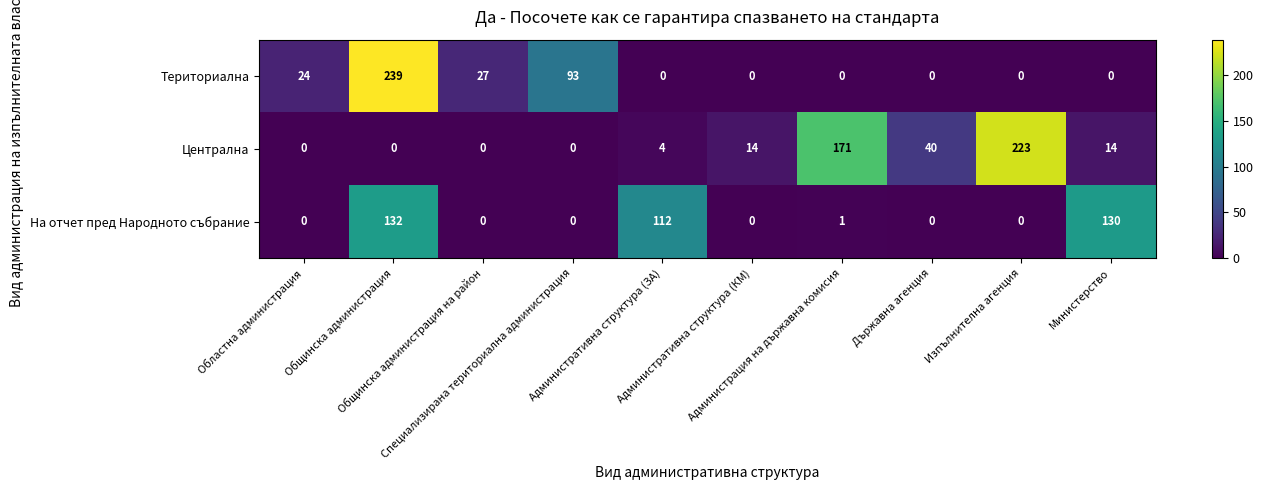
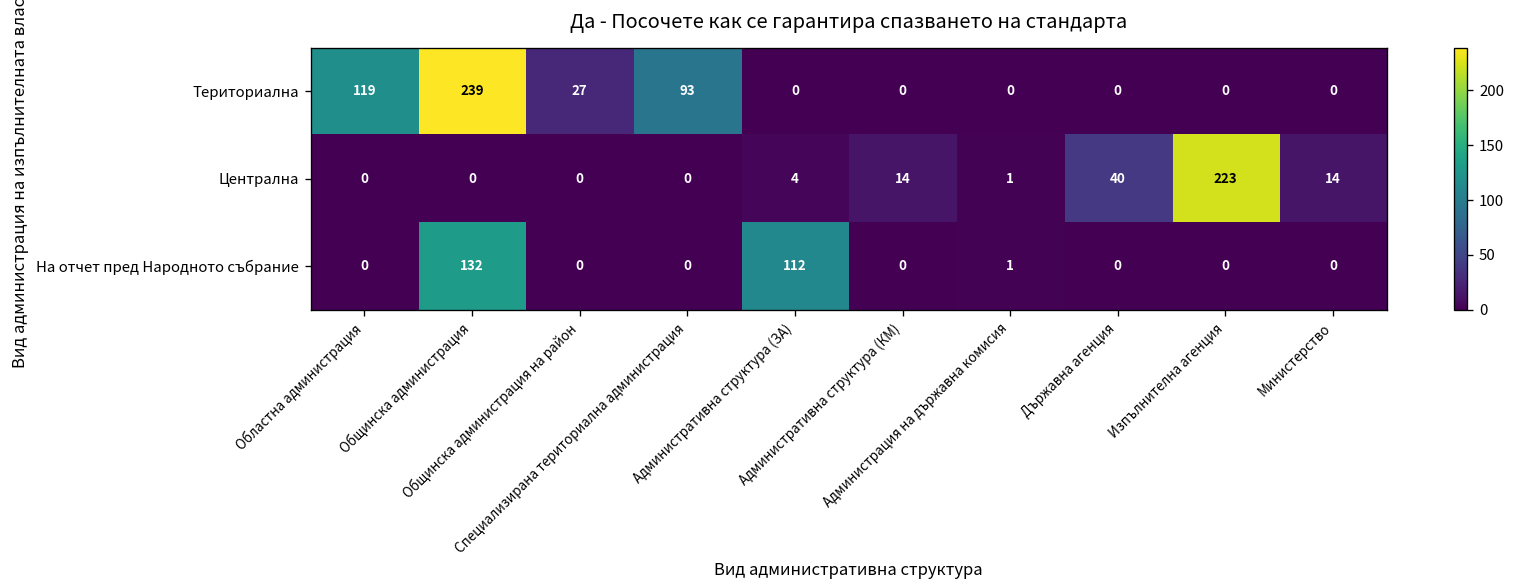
  {
    "Териториална": {
-     "Областна администрация": 24,
+     "Областна администрация": 119,
      "Общинска администрация": 239,
      "Общинска администрация на район": 27,
      "Специализирана териториална администрация": 93,
      "Административна структура (ЗА)": 0,
      "Административна структура (КМ)": 0,
      "Администрация на държавна комисия": 0,
      "Държавна агенция": 0,
      "Изпълнителна агенция": 0,
      "Министерство": 0
    },
    "Централна": {
      "Областна администрация": 0,
      "Общинска администрация": 0,
      "Общинска администрация на район": 0,
      "Специализирана териториална администрация": 0,
      "Административна структура (ЗА)": 4,
      "Административна структура (КМ)": 14,
-     "Администрация на държавна комисия": 171,
+     "Администрация на държавна комисия": 1,
      "Държавна агенция": 40,
      "Изпълнителна агенция": 223,
      "Министерство": 14
    },
    "На отчет пред Народното събрание": {
      "Областна администрация": 0,
      "Общинска администрация": 132,
      "Общинска администрация на район": 0,
      "Специализирана териториална администрация": 0,
      "Административна структура (ЗА)": 112,
      "Административна структура (КМ)": 0,
      "Администрация на държавна комисия": 1,
      "Държавна агенция": 0,
      "Изпълнителна агенция": 0,
-     "Министерство": 130
+     "Министерство": 0
    }
  }
